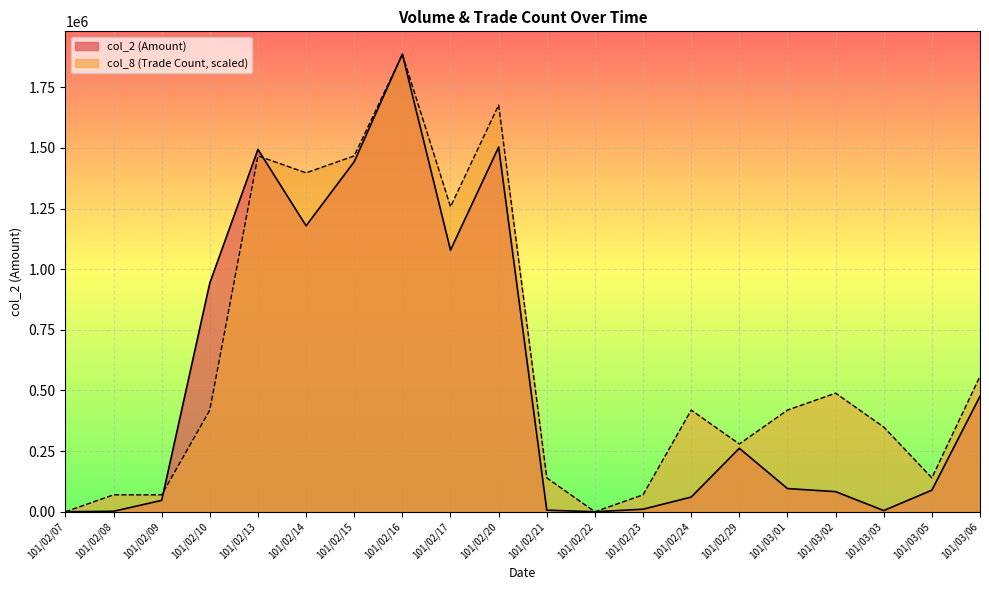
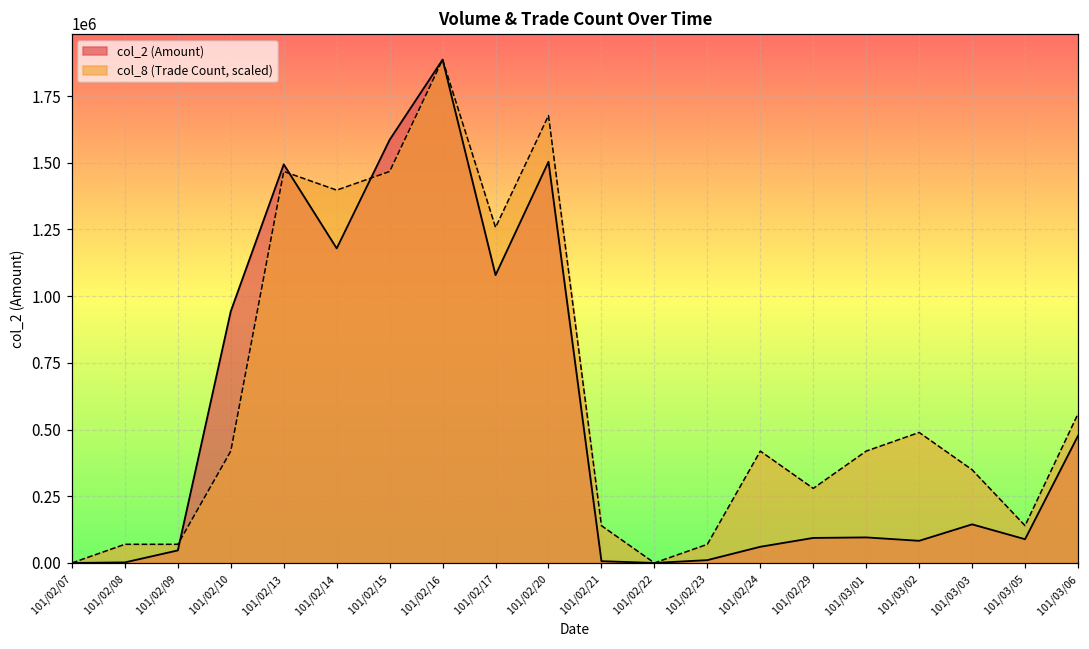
  {
    "col_2 (Amount)": {
      "101/02/08": 0,
      "101/02/09": 50000,
      "101/02/10": 940000,
      "101/02/13": 1490000,
      "101/02/14": 1180000,
-     "101/02/15": 1440000,
+     "101/02/15": 1590000,
      "101/02/17": 1080000,
      "101/02/20": 1500000,
      "101/02/21": 10000,
      "101/02/23": 10000,
      "101/02/24": 60000,
-     "101/02/29": 260000,
+     "101/02/29": 90000,
      "101/03/01": 100000,
      "101/03/02": 80000,
-     "101/03/03": 0,
+     "101/03/03": 140000,
      "101/03/05": 90000,
      "101/03/06": 480000
    },
    "col_8 (Trade Count, scaled)": {
      "101/02/08": 70000,
      "101/02/09": 70000,
      "101/02/10": 420000,
      "101/02/13": 1470000,
      "101/02/14": 1400000,
      "101/02/15": 1470000,
      "101/02/17": 1260000,
      "101/02/20": 1680000,
      "101/02/21": 140000,
      "101/02/23": 70000,
      "101/02/24": 420000,
      "101/02/29": 280000,
      "101/03/01": 420000,
      "101/03/02": 490000,
      "101/03/03": 350000,
      "101/03/05": 140000,
      "101/03/06": 560000
    }
  }
